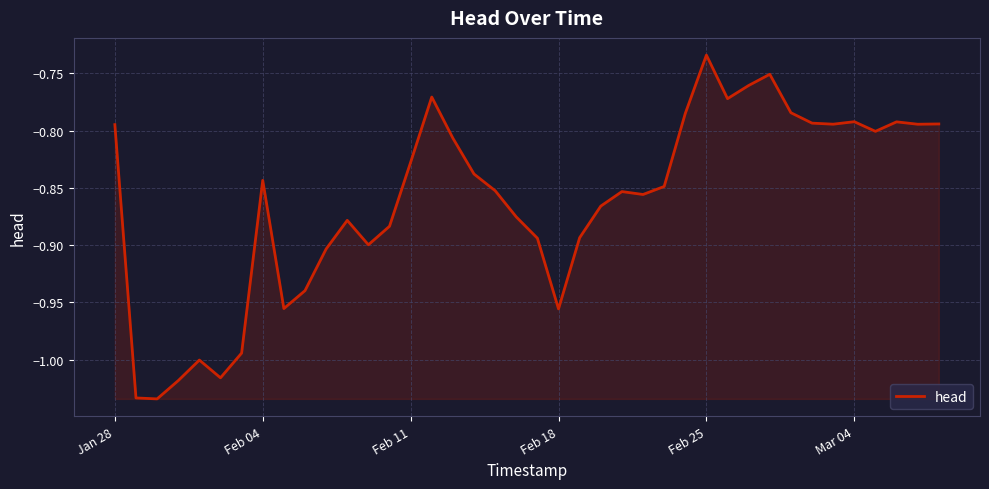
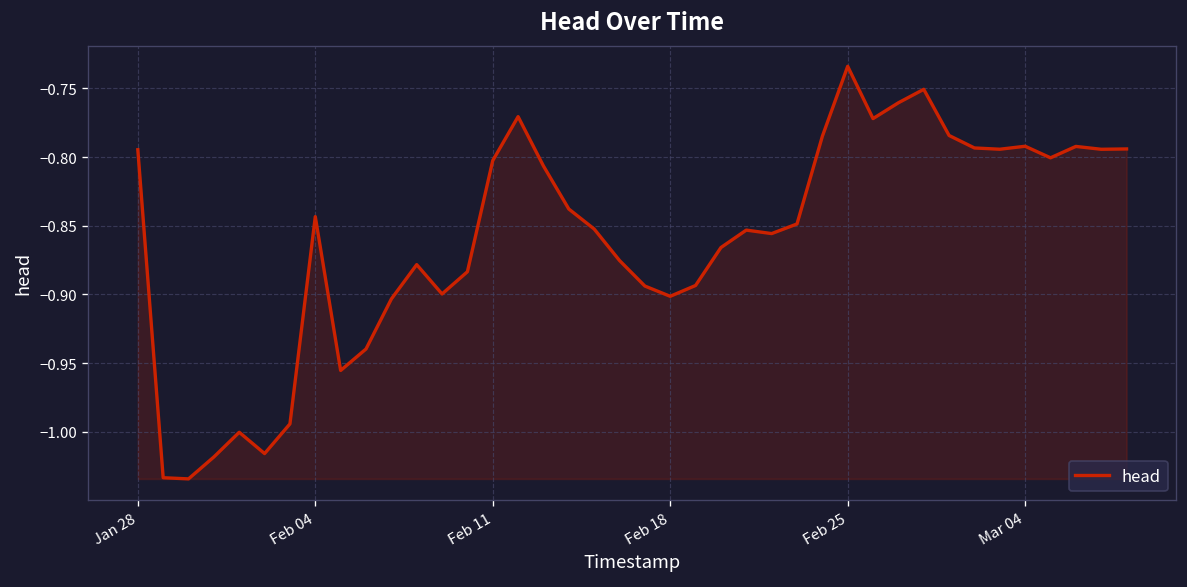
  {
    "Jan 28": -0.795,
    "Feb 04": -0.843,
-   "Feb 11": -0.828,
-   "Feb 18": -0.956,
+   "Feb 11": -0.803,
+   "Feb 18": -0.901,
    "Feb 25": -0.734,
    "Mar 04": -0.792
  }
